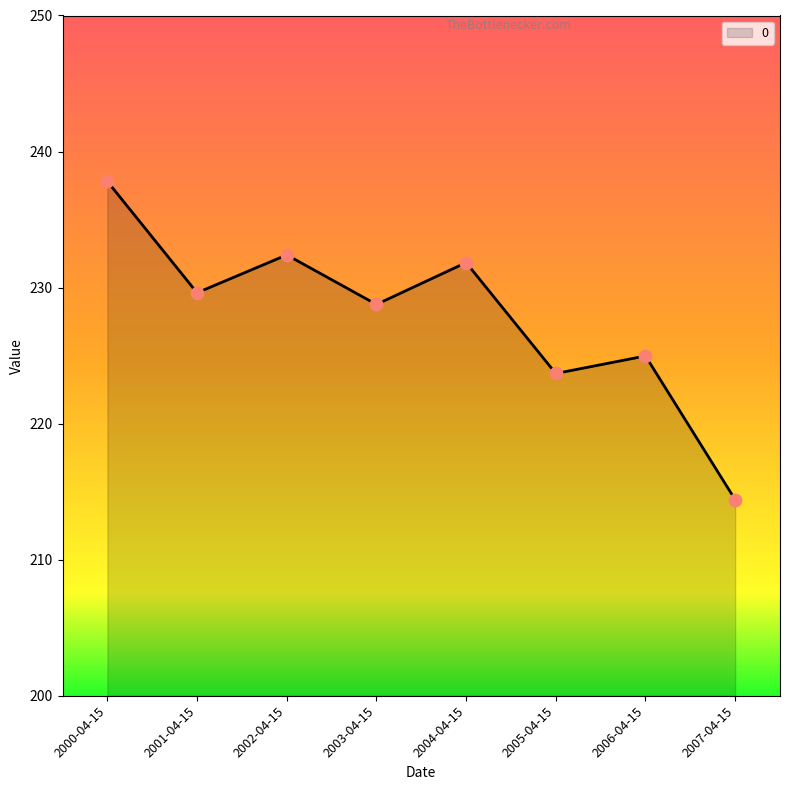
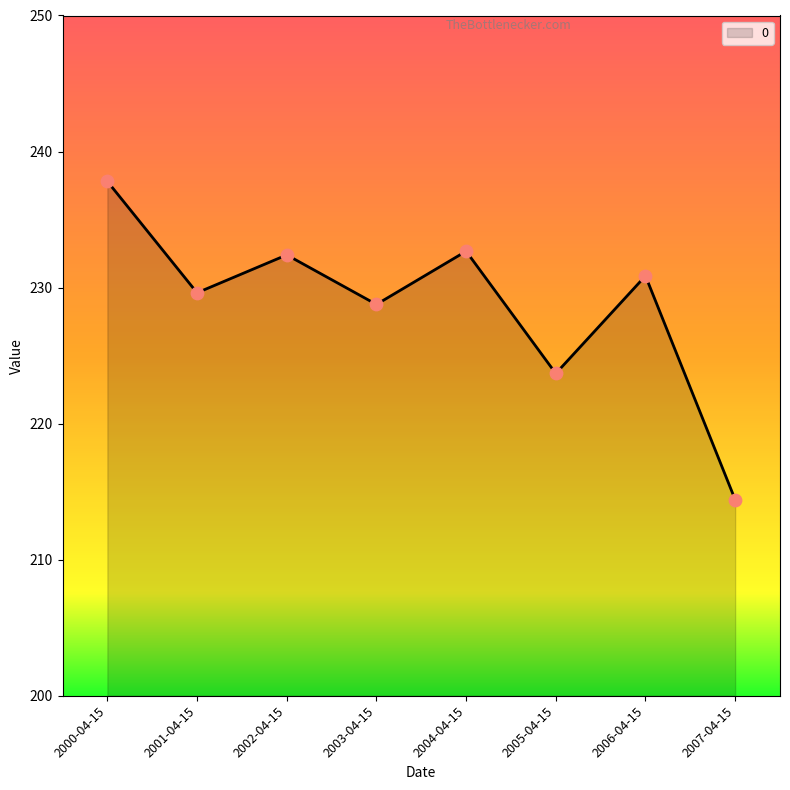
  {
    "2000-04-15": 237.8,
    "2001-04-15": 229.6,
    "2002-04-15": 232.4,
    "2003-04-15": 228.8,
-   "2004-04-15": 231.8,
+   "2004-04-15": 232.7,
    "2005-04-15": 223.7,
-   "2006-04-15": 225.0,
+   "2006-04-15": 230.9,
    "2007-04-15": 214.4
  }
